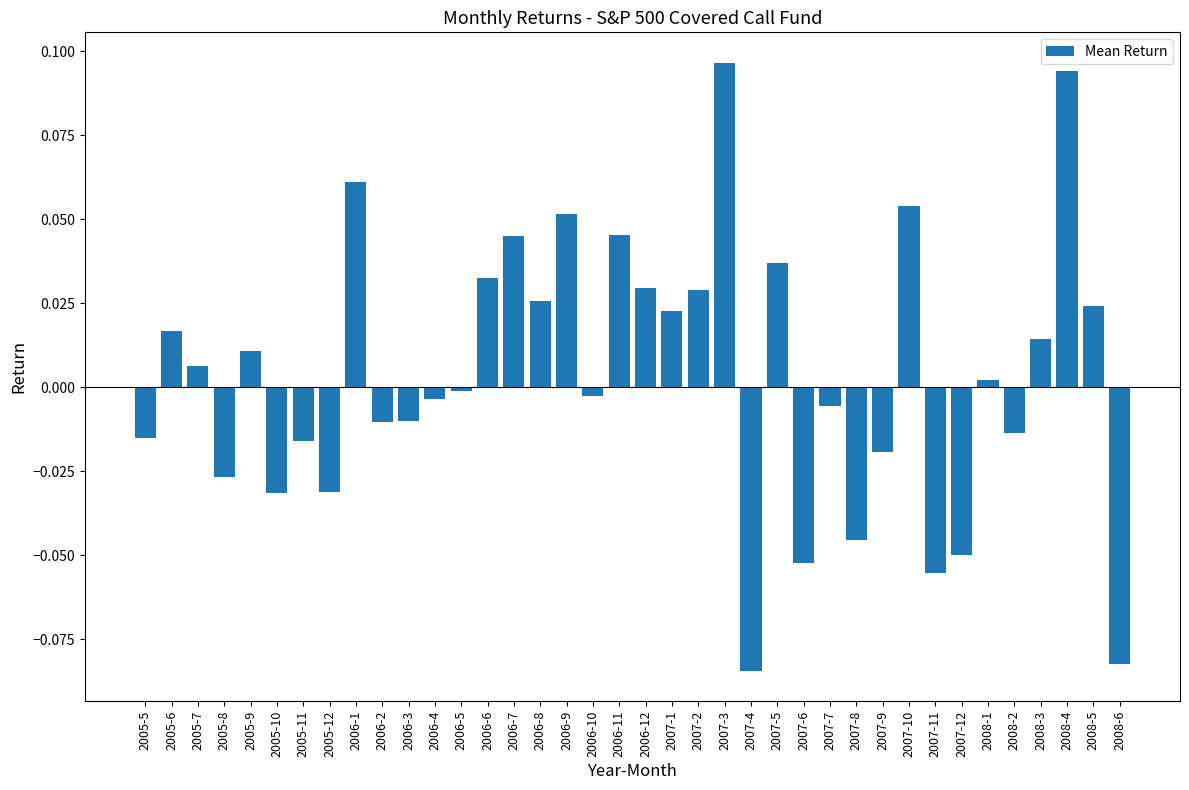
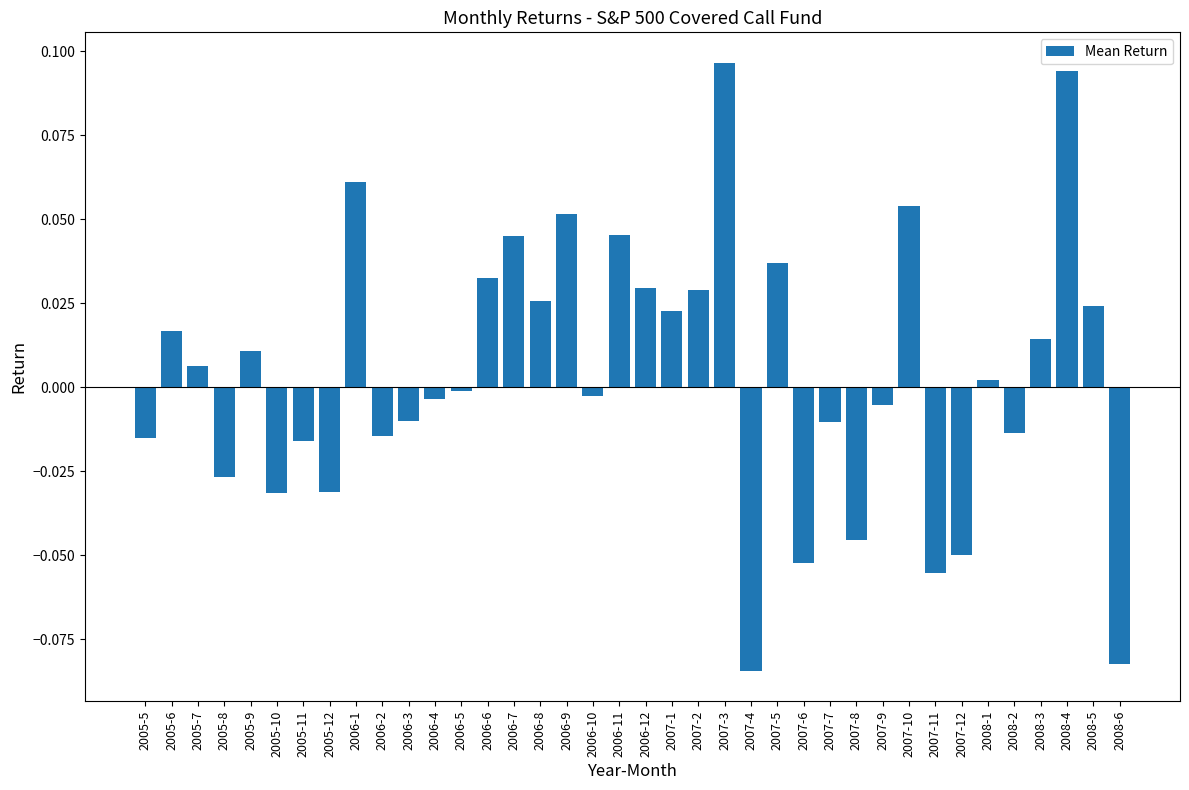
  {
    "2005-5": -0.015,
    "2005-6": 0.017,
    "2005-7": 0.006,
    "2005-8": -0.027,
    "2005-9": 0.011,
    "2005-10": -0.031,
    "2005-11": -0.016,
    "2005-12": -0.031,
    "2006-1": 0.061,
-   "2006-2": -0.010,
+   "2006-2": -0.014,
    "2006-3": -0.010,
    "2006-4": -0.004,
    "2006-5": -0.001,
    "2006-6": 0.033,
    "2006-7": 0.045,
    "2006-8": 0.026,
    "2006-9": 0.052,
    "2006-10": -0.003,
    "2006-11": 0.045,
    "2006-12": 0.029,
    "2007-1": 0.023,
    "2007-2": 0.029,
    "2007-3": 0.097,
    "2007-4": -0.084,
    "2007-5": 0.037,
    "2007-6": -0.052,
-   "2007-7": -0.005,
+   "2007-7": -0.010,
    "2007-8": -0.046,
-   "2007-9": -0.019,
+   "2007-9": -0.005,
    "2007-10": 0.054,
    "2007-11": -0.055,
    "2007-12": -0.050,
    "2008-1": 0.002,
    "2008-2": -0.014,
    "2008-3": 0.014,
    "2008-4": 0.094,
    "2008-5": 0.024,
    "2008-6": -0.082
  }
